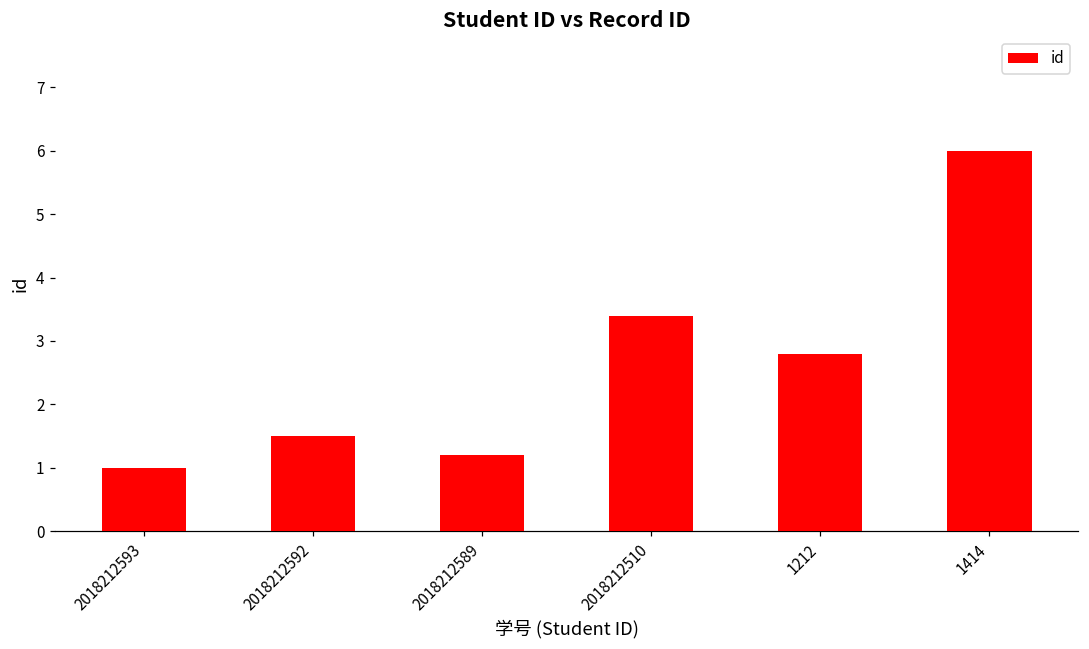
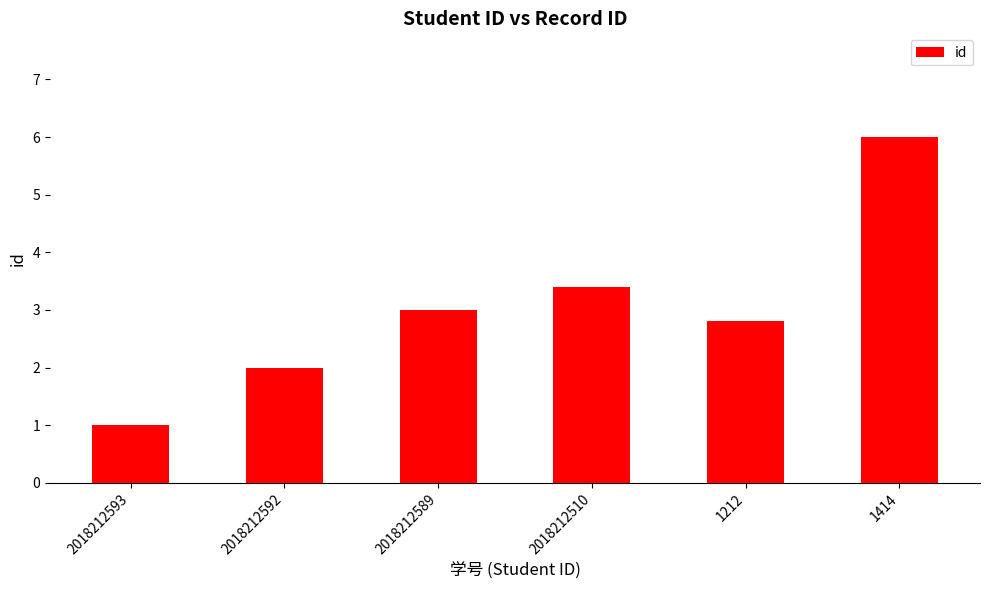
  {
    "2018212593": 1.0,
-   "2018212592": 1.5,
-   "2018212589": 1.2,
+   "2018212592": 2.0,
+   "2018212589": 3.0,
    "2018212510": 3.4,
    "1212": 2.8,
    "1414": 6.0
  }
